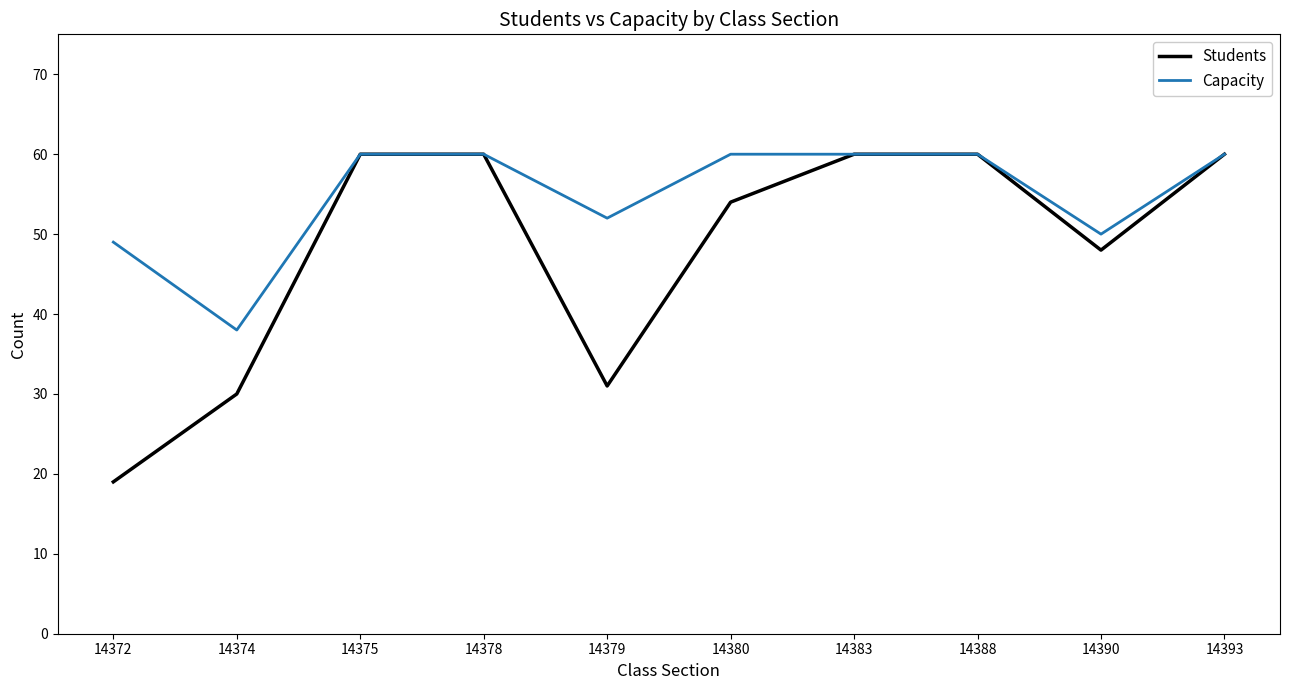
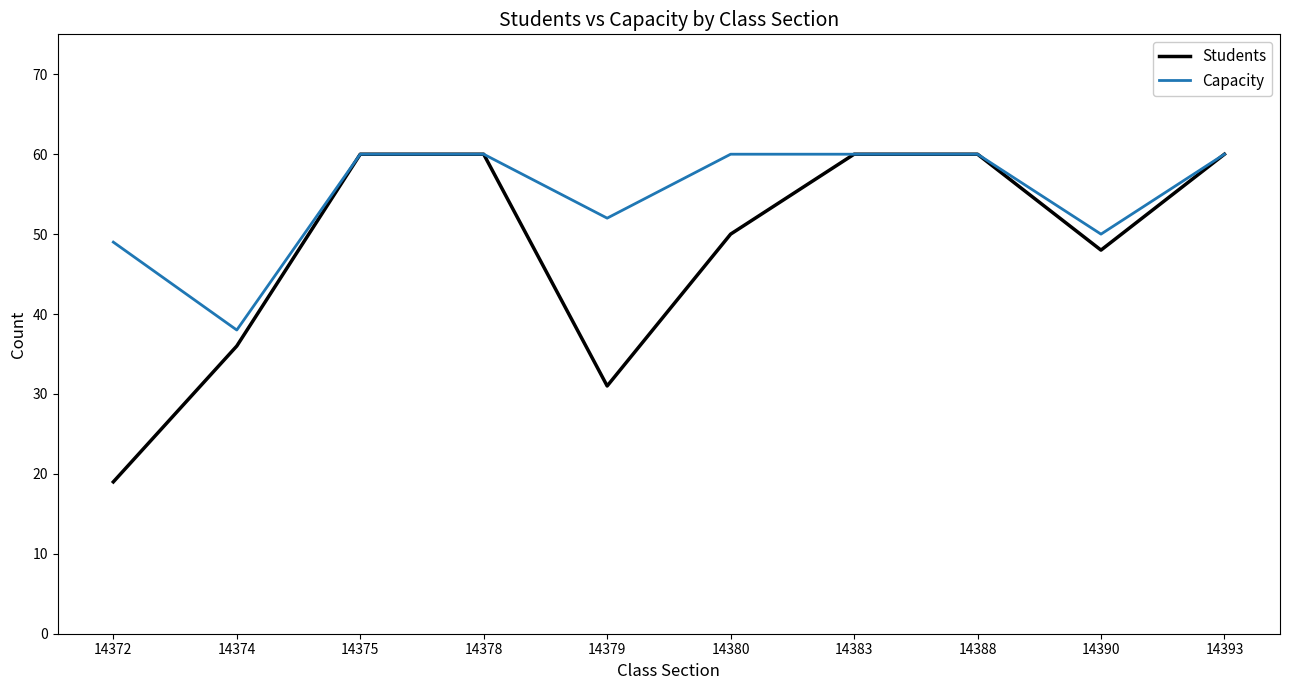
  {
    "Students": {
      "14372": 19,
-     "14374": 30,
+     "14374": 36,
      "14379": 31,
-     "14380": 54,
+     "14380": 50,
      "14390": 48
    },
    "Capacity": {
      "14372": 49,
      "14374": 38,
      "14379": 52,
      "14380": 60,
      "14390": 50
    }
  }
